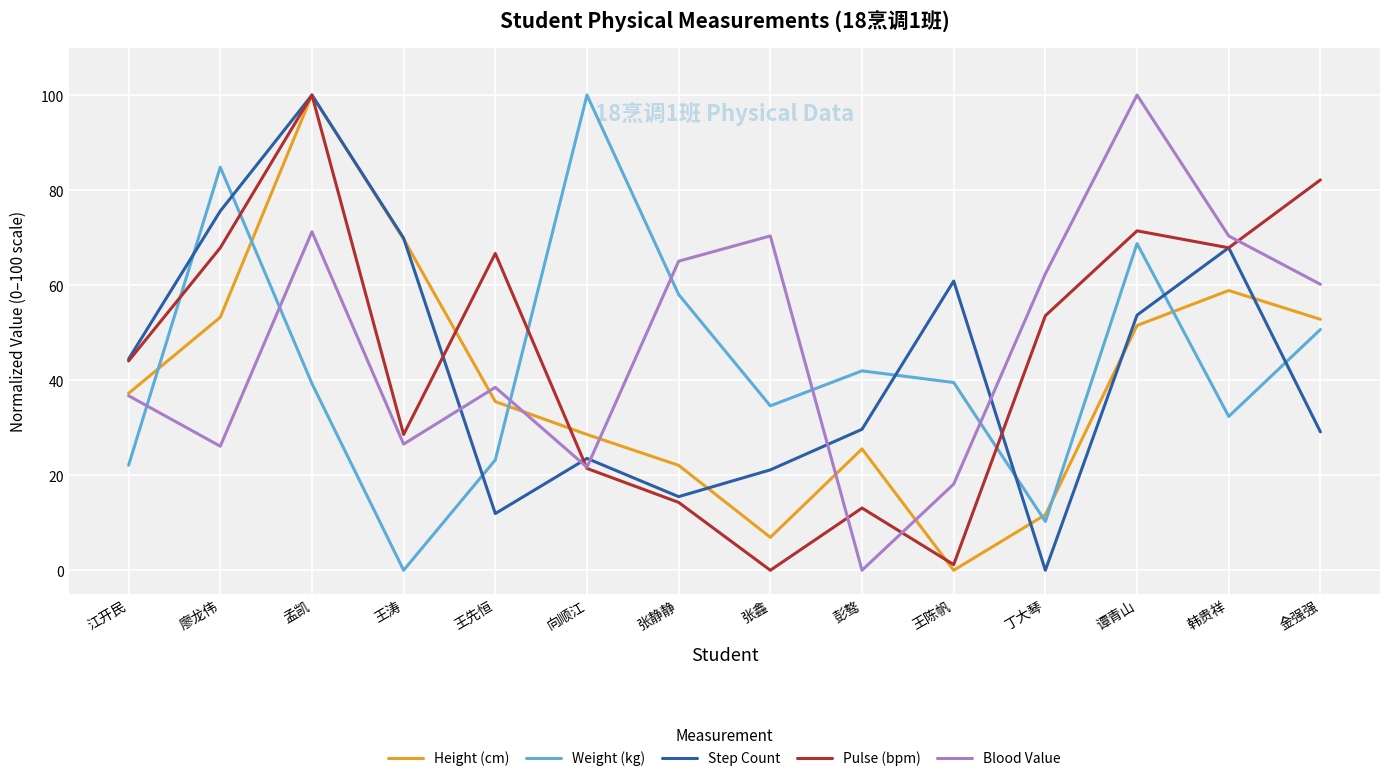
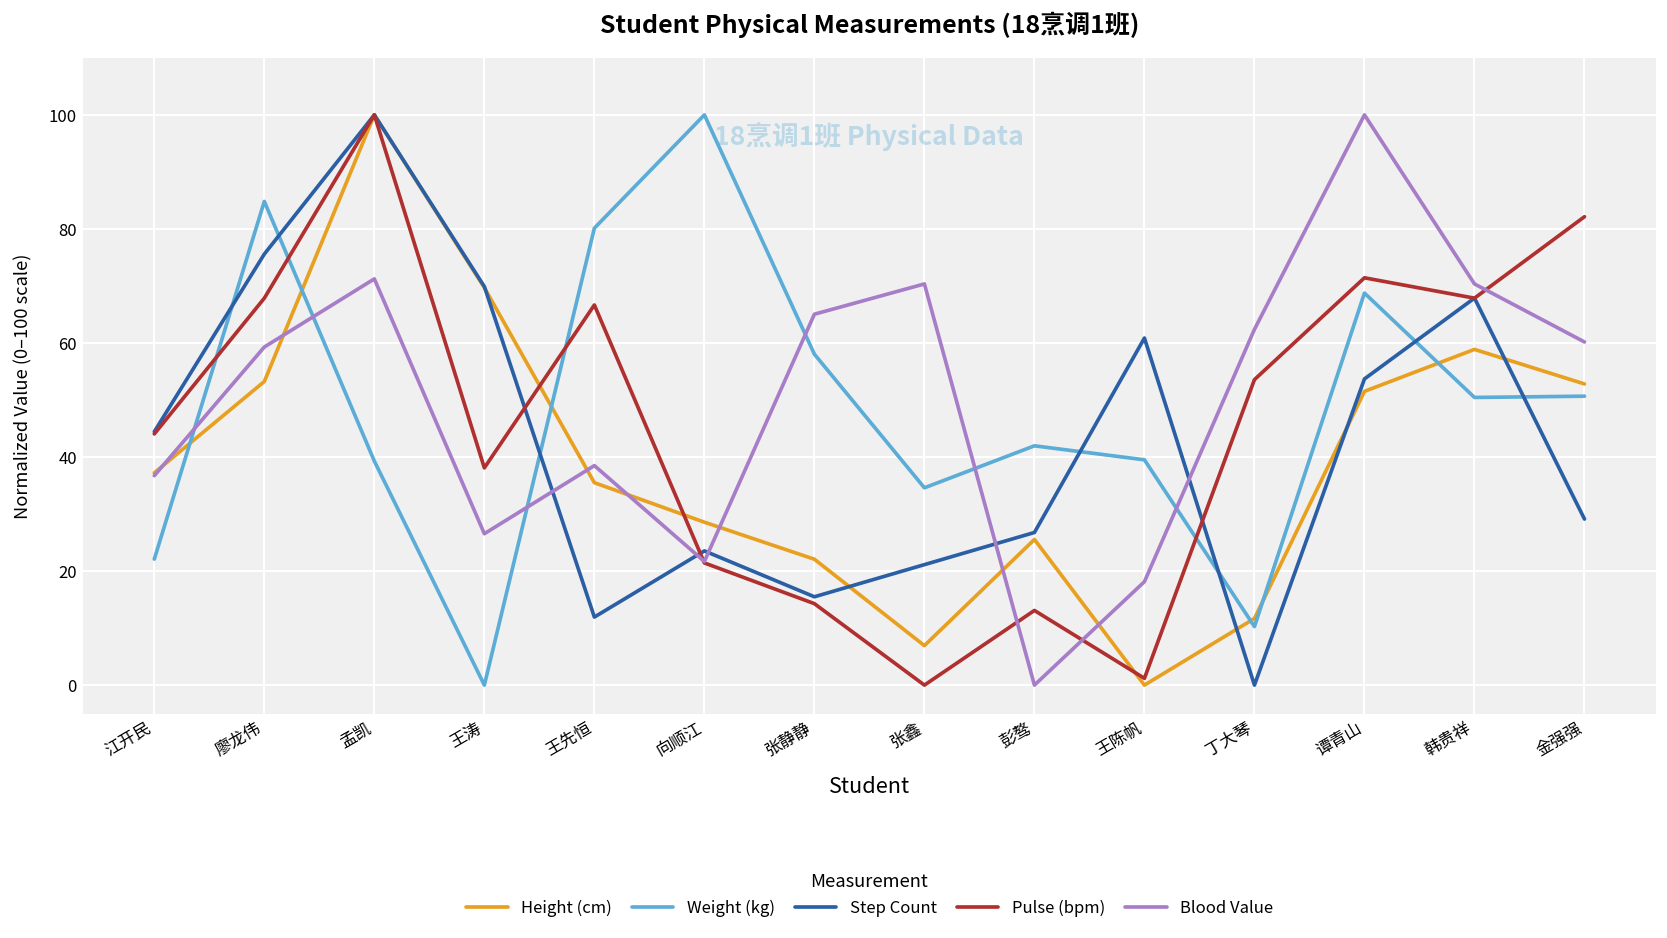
  {
    "Height (cm)": {
      "廖龙伟": 53,
      "王先恒": 35,
      "向顺江": 29,
      "张静静": 22,
      "张鑫": 7,
      "彭骜": 26,
      "王陈帆": 0,
      "丁大琴": 12,
      "谭青山": 52,
      "韩贵祥": 59,
      "金强强": 53
    },
    "Weight (kg)": {
      "江开民": 22,
      "廖龙伟": 85,
      "孟凯": 39,
      "王涛": 0,
-     "王先恒": 23,
+     "王先恒": 80,
      "张静静": 58,
      "张鑫": 35,
      "彭骜": 42,
      "王陈帆": 40,
      "丁大琴": 10,
      "谭青山": 69,
-     "韩贵祥": 32,
+     "韩贵祥": 50,
      "金强强": 51
    },
    "Step Count": {
      "廖龙伟": 76,
      "王先恒": 12,
      "向顺江": 24,
      "张静静": 15,
      "张鑫": 21,
-     "彭骜": 30,
+     "彭骜": 27,
      "王陈帆": 61,
      "丁大琴": 0,
      "谭青山": 54,
      "金强强": 29
    },
    "Pulse (bpm)": {
      "廖龙伟": 68,
-     "王涛": 29,
+     "王涛": 38,
      "王先恒": 67,
      "张静静": 14,
      "张鑫": 0,
      "彭骜": 13,
      "王陈帆": 1,
      "丁大琴": 54,
      "谭青山": 71,
      "金强强": 82
    },
    "Blood Value": {
-     "廖龙伟": 26,
+     "廖龙伟": 59,
      "孟凯": 71,
      "王涛": 27,
      "王先恒": 38,
      "张静静": 65,
      "张鑫": 70,
      "彭骜": 0,
      "王陈帆": 18,
      "丁大琴": 62,
      "谭青山": 100,
      "韩贵祥": 70,
      "金强强": 60
    }
  }
